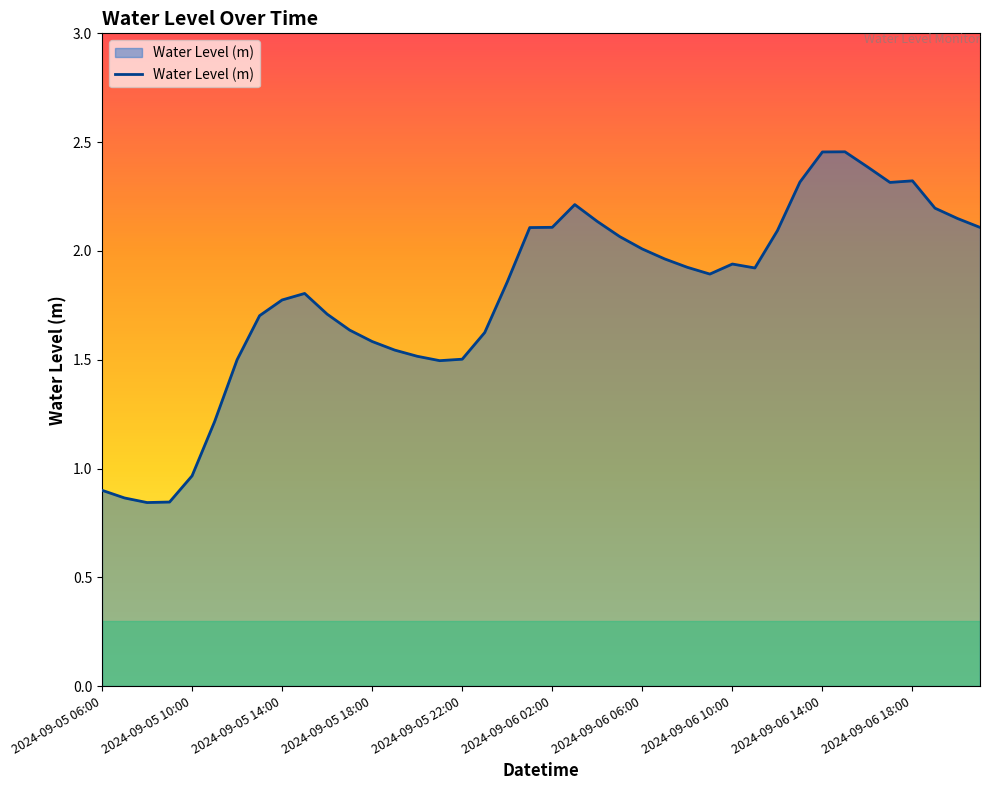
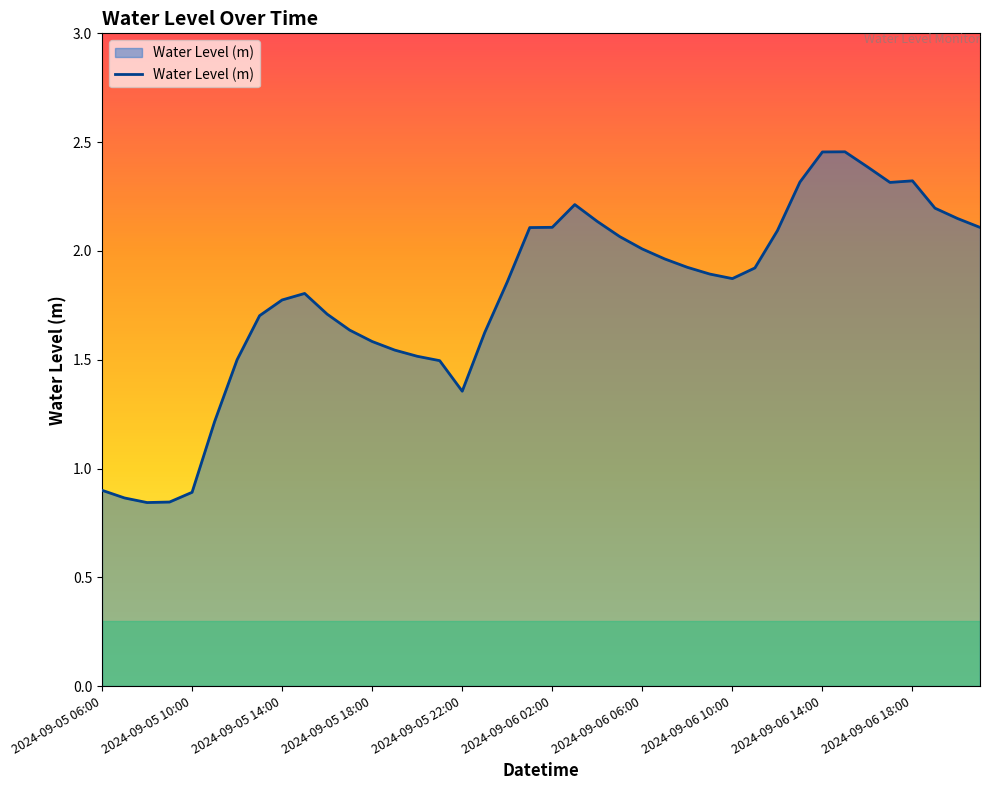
  {
    "2024-09-05 06:00": 0.90,
-   "2024-09-05 10:00": 0.97,
+   "2024-09-05 10:00": 0.89,
    "2024-09-05 14:00": 1.77,
    "2024-09-05 18:00": 1.58,
-   "2024-09-05 22:00": 1.50,
+   "2024-09-05 22:00": 1.36,
    "2024-09-06 02:00": 2.11,
    "2024-09-06 06:00": 2.01,
-   "2024-09-06 10:00": 1.94,
+   "2024-09-06 10:00": 1.87,
    "2024-09-06 14:00": 2.45,
    "2024-09-06 18:00": 2.32
  }
